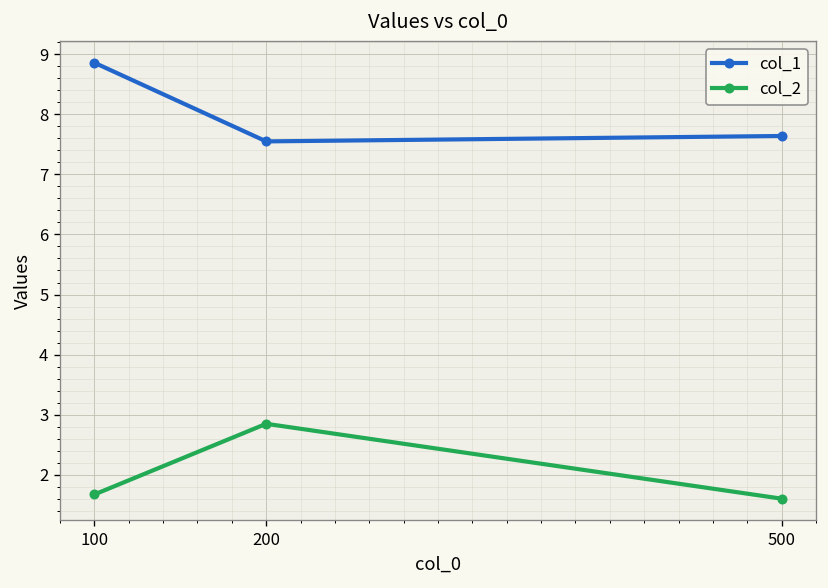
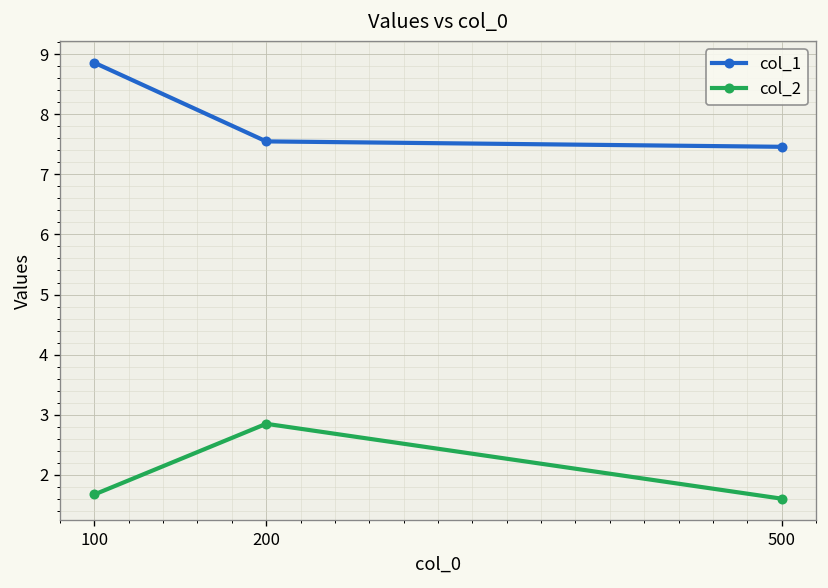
  {
    "col_1": {
      "100": 8.9,
      "200": 7.6,
-     "500": 7.6
+     "500": 7.5
    },
    "col_2": {
      "100": 1.7,
      "200": 2.8,
      "500": 1.6
    }
  }
